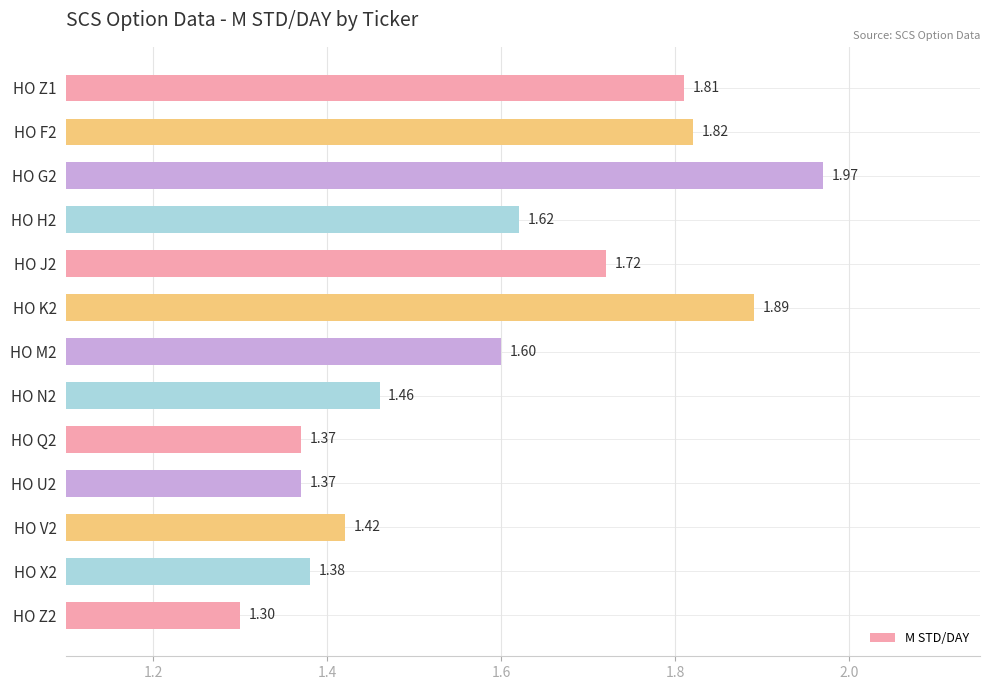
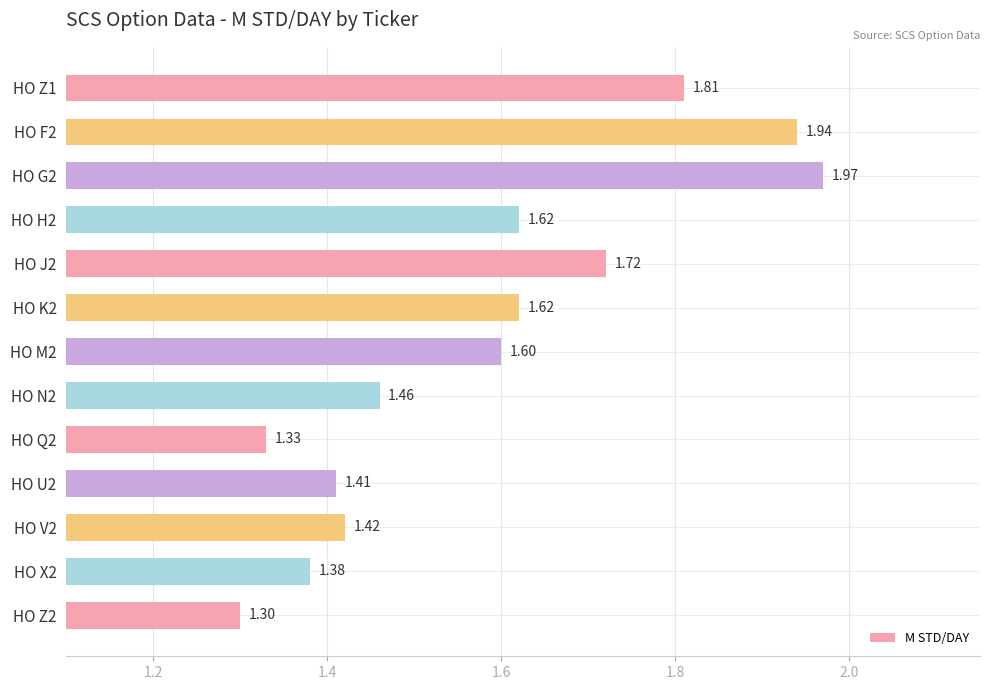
  {
    "HO Z1": 1.81,
-   "HO F2": 1.82,
+   "HO F2": 1.94,
    "HO G2": 1.97,
    "HO H2": 1.62,
    "HO J2": 1.72,
-   "HO K2": 1.89,
+   "HO K2": 1.62,
    "HO M2": 1.60,
    "HO N2": 1.46,
-   "HO Q2": 1.37,
-   "HO U2": 1.37,
+   "HO Q2": 1.33,
+   "HO U2": 1.41,
    "HO V2": 1.42,
    "HO X2": 1.38,
    "HO Z2": 1.30
  }
